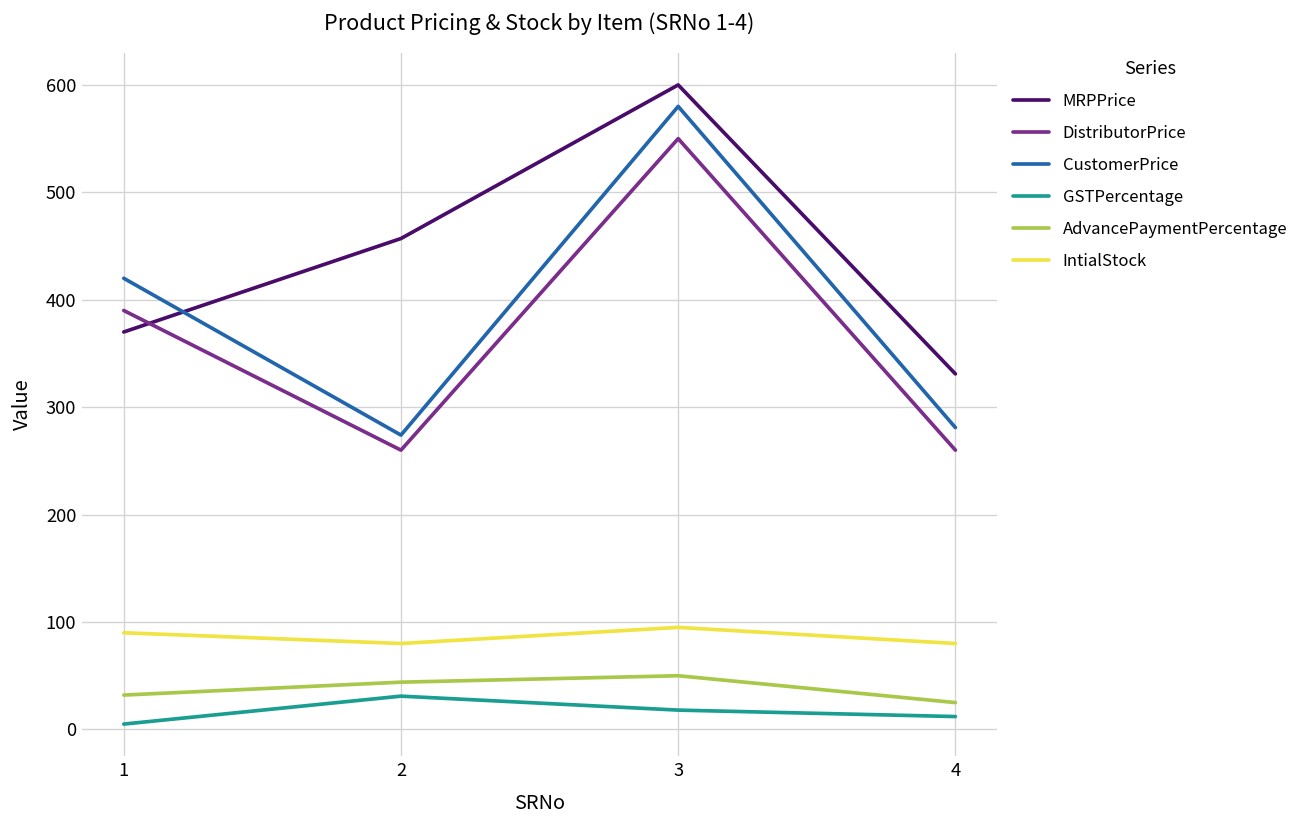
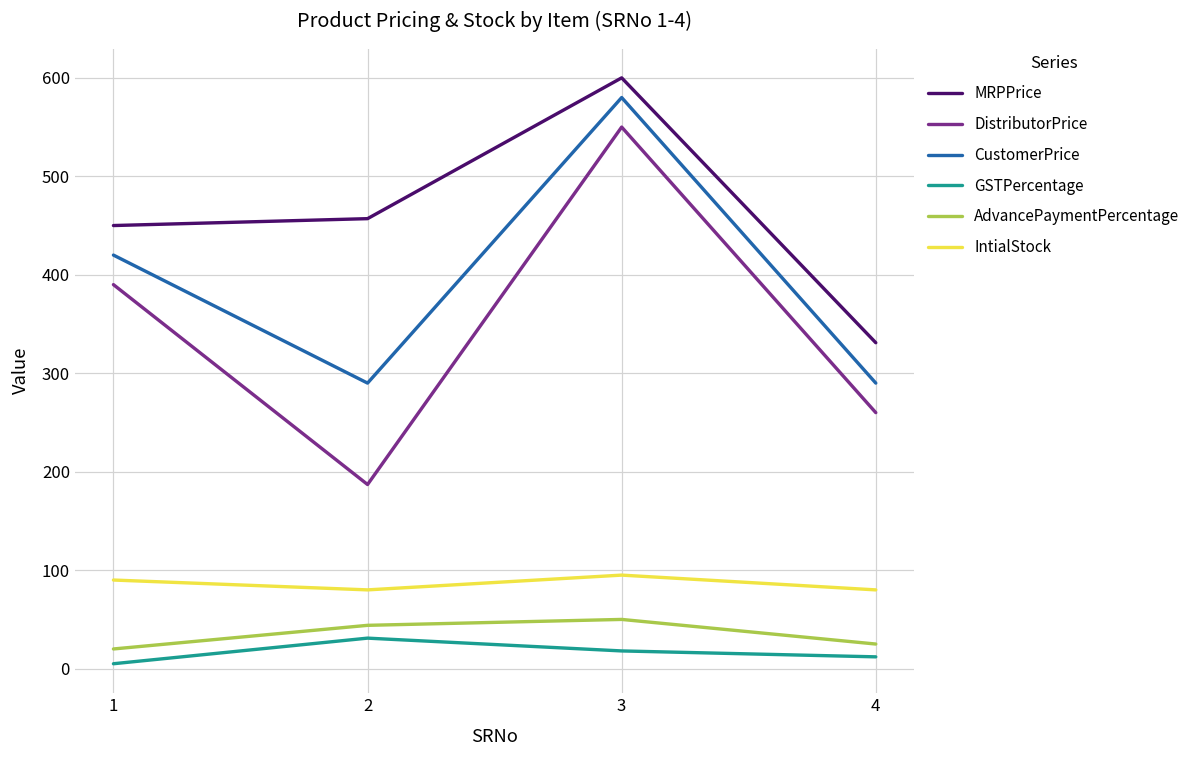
  {
    "MRPPrice": {
-     "1": 370,
+     "1": 450,
      "2": 460,
      "3": 600,
      "4": 330
    },
    "DistributorPrice": {
      "1": 390,
-     "2": 260,
+     "2": 190,
      "3": 550,
      "4": 260
    },
    "CustomerPrice": {
      "1": 420,
-     "2": 270,
+     "2": 290,
      "3": 580,
-     "4": 280
+     "4": 290
    },
    "GSTPercentage": {
      "1": 10,
      "2": 30,
      "3": 20,
      "4": 10
    },
    "AdvancePaymentPercentage": {
-     "1": 30,
+     "1": 20,
      "2": 40,
      "3": 50,
      "4": 30
    },
    "IntialStock": {
      "1": 90,
      "2": 80,
      "3": 100,
      "4": 80
    }
  }
